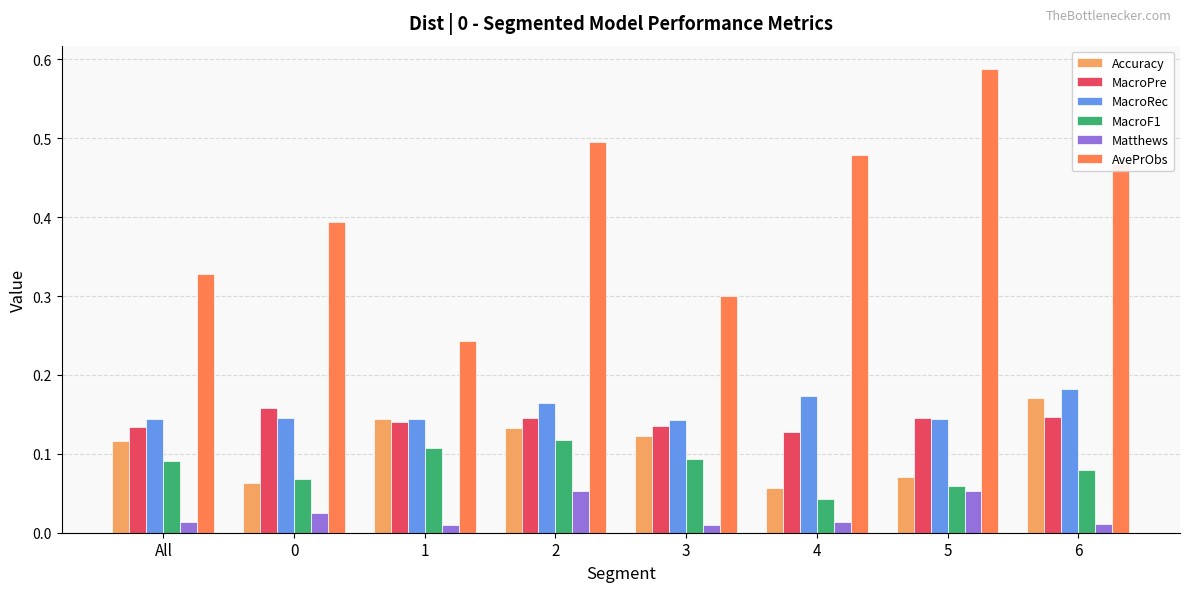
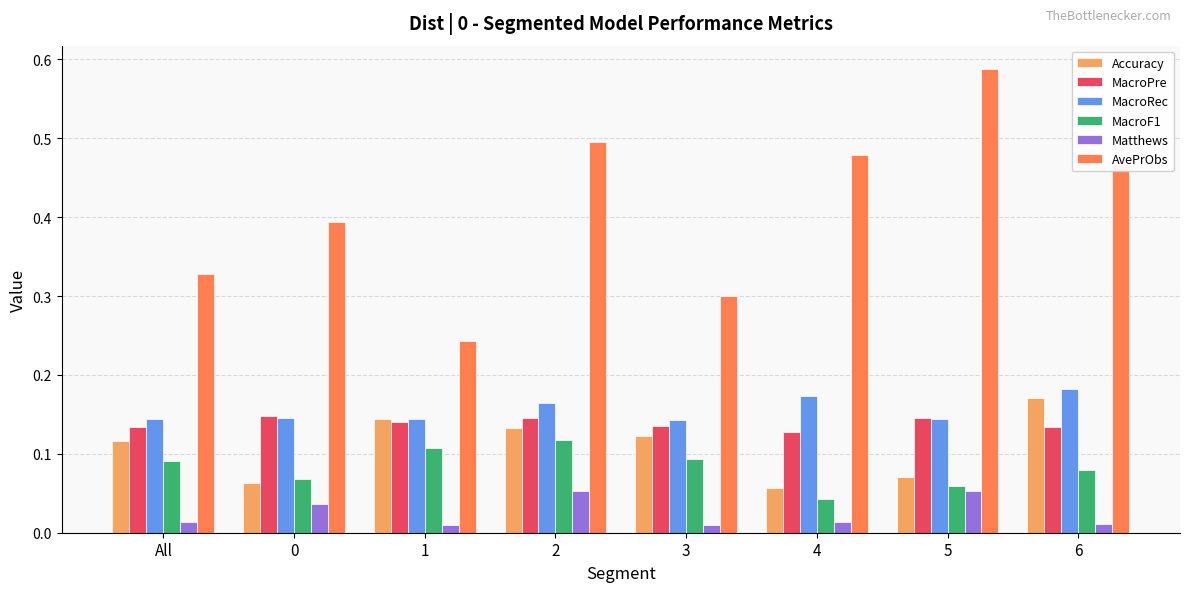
  {
    "MacroPre": {
      "All": 0.13,
-     "0": 0.16,
+     "0": 0.15,
      "1": 0.14,
      "2": 0.15,
      "3": 0.14,
      "4": 0.13,
      "5": 0.15,
-     "6": 0.15
+     "6": 0.13
    },
    "MacroRec": {
      "All": 0.14,
      "0": 0.15,
      "1": 0.14,
      "2": 0.16,
      "3": 0.14,
      "4": 0.17,
      "5": 0.14,
      "6": 0.18
    },
    "MacroF1": {
      "All": 0.09,
      "0": 0.07,
      "1": 0.11,
      "2": 0.12,
      "3": 0.09,
      "4": 0.04,
      "5": 0.06,
      "6": 0.08
    },
    "Matthews": {
      "All": 0.01,
-     "0": 0.02,
+     "0": 0.04,
      "1": 0.01,
      "2": 0.05,
      "3": 0.01,
      "4": 0.01,
      "5": 0.05,
      "6": 0.01
    }
  }
